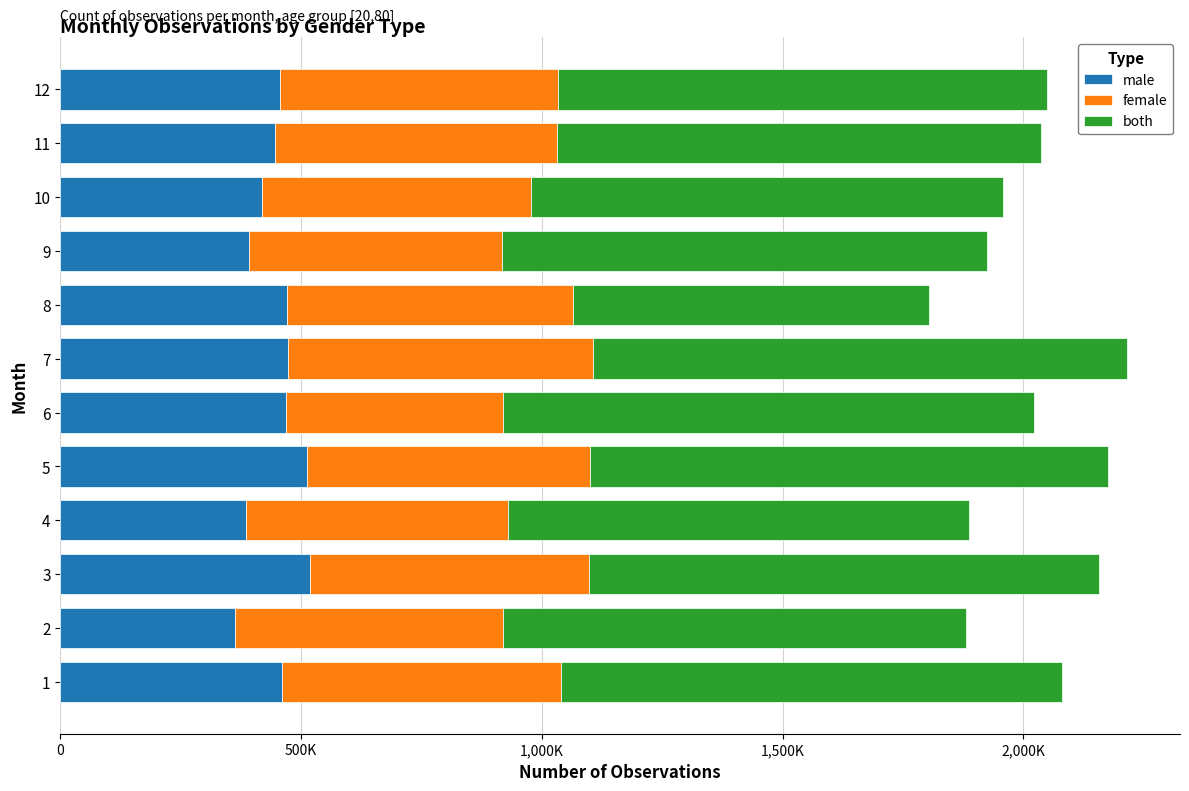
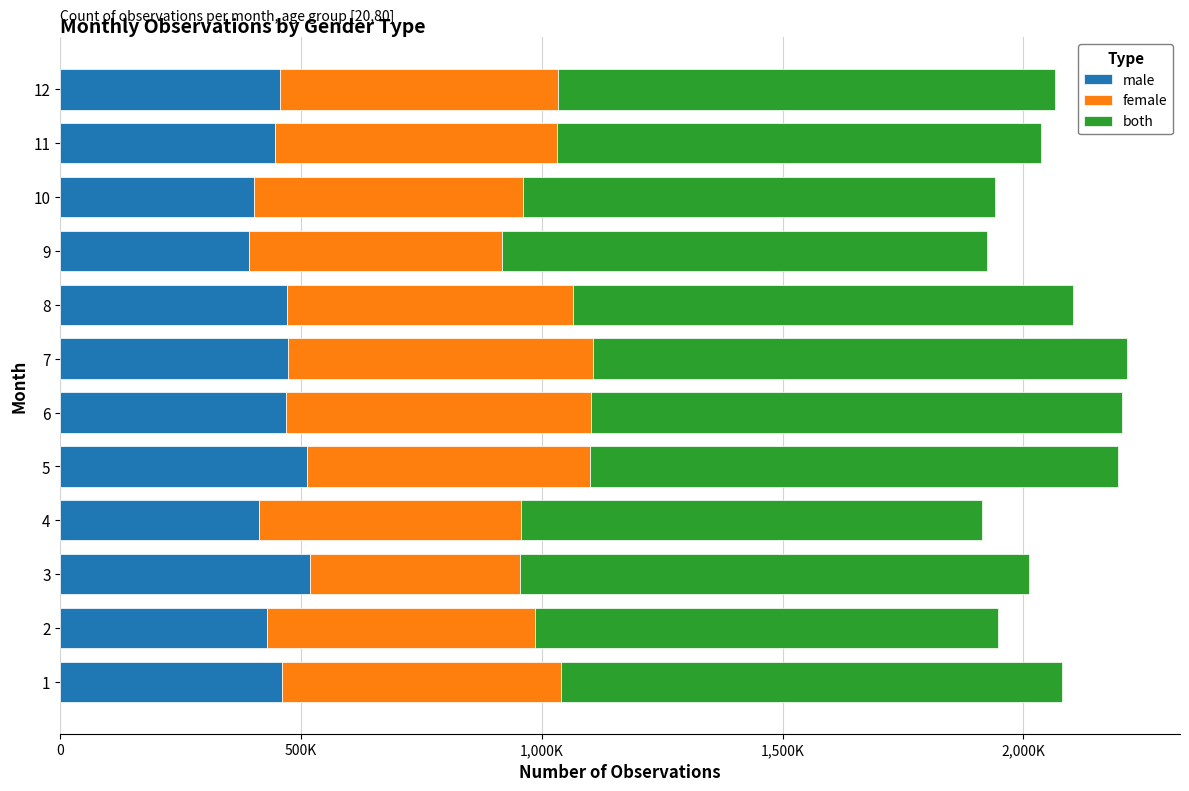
  {
    "male": {
      "12": "460,000",
      "11": "450,000",
-     "10": "420,000",
+     "10": "400,000",
      "9": "390,000",
      "8": "470,000",
      "7": "470,000",
      "6": "470,000",
      "5": "510,000",
-     "4": "380,000",
+     "4": "410,000",
      "3": "520,000",
-     "2": "360,000",
+     "2": "430,000",
      "1": "460,000"
    },
    "female": {
      "12": "580,000",
      "11": "590,000",
      "10": "560,000",
      "9": "530,000",
      "8": "590,000",
      "7": "640,000",
-     "6": "450,000",
+     "6": "630,000",
      "5": "590,000",
      "4": "540,000",
-     "3": "580,000",
+     "3": "440,000",
      "2": "560,000",
      "1": "580,000"
    },
    "both": {
-     "12": "1,020,000",
+     "12": "1,030,000",
      "11": "1,010,000",
      "10": "980,000",
      "9": "1,010,000",
-     "8": "740,000",
+     "8": "1,040,000",
      "7": "1,110,000",
      "6": "1,100,000",
-     "5": "1,070,000",
+     "5": "1,100,000",
      "4": "960,000",
      "3": "1,060,000",
      "2": "960,000",
      "1": "1,040,000"
    }
  }
